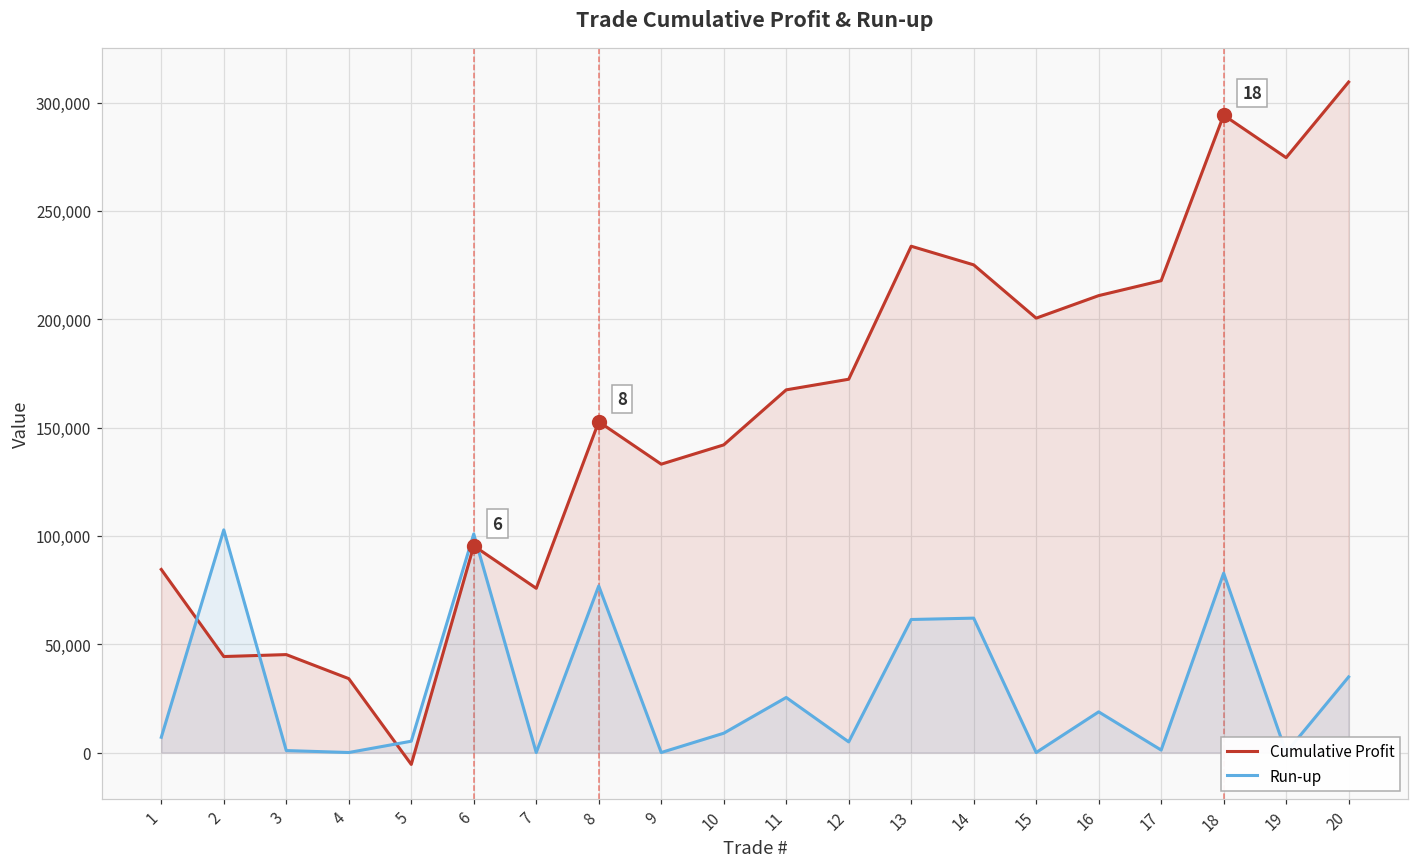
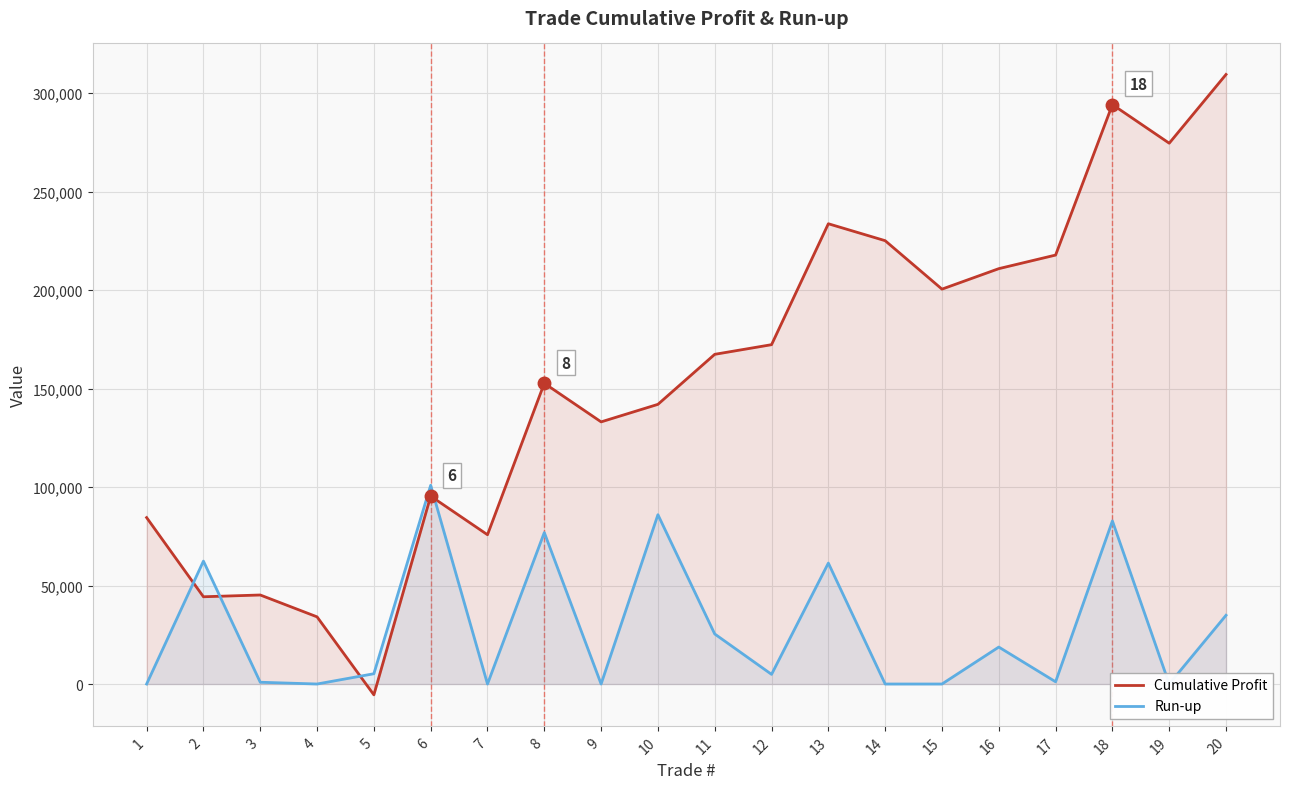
  {
    "Run-up": {
-     "1": "7,000",
-     "2": "103,000",
+     "1": "0",
+     "2": "62,000",
      "3": "1,000",
      "4": "0",
      "5": "5,000",
      "7": "0",
      "8": "77,000",
      "9": "0",
-     "10": "9,000",
+     "10": "86,000",
      "11": "25,000",
      "12": "5,000",
      "13": "61,000",
-     "14": "62,000",
+     "14": "0",
      "15": "0",
      "16": "19,000",
      "17": "1,000",
      "18": "83,000",
      "20": "35,000"
    }
  }
